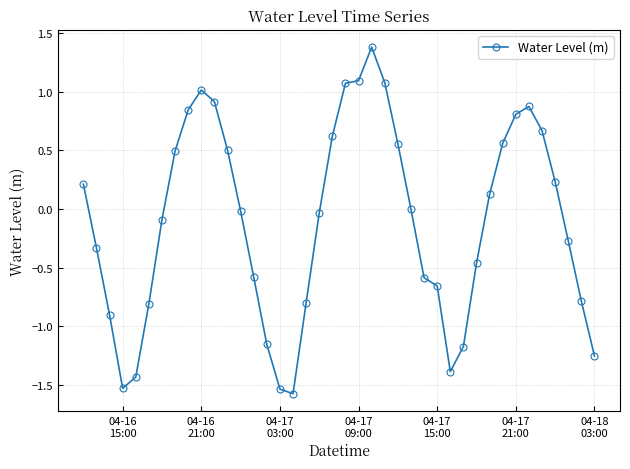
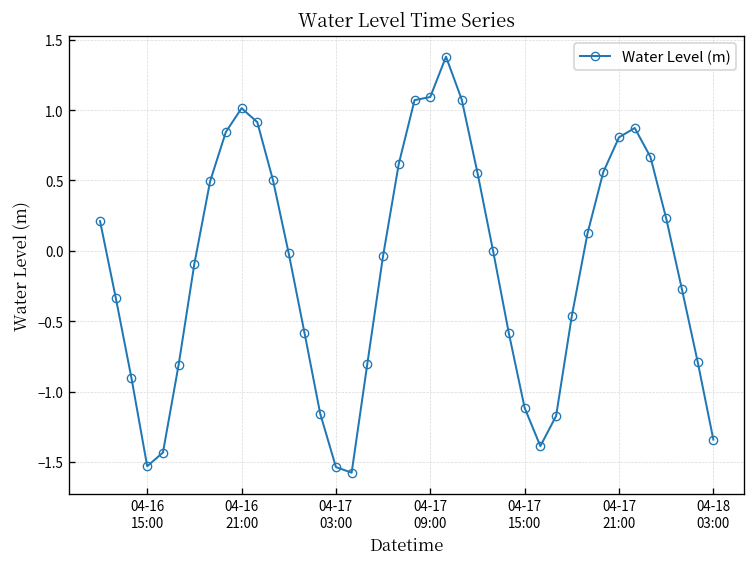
  {
    "04-16 15:00": -1.53,
    "04-16 21:00": 1.01,
    "04-17 03:00": -1.54,
    "04-17 09:00": 1.09,
-   "04-17 15:00": -0.66,
+   "04-17 15:00": -1.12,
    "04-17 21:00": 0.81,
-   "04-18 03:00": -1.25
+   "04-18 03:00": -1.34
  }
